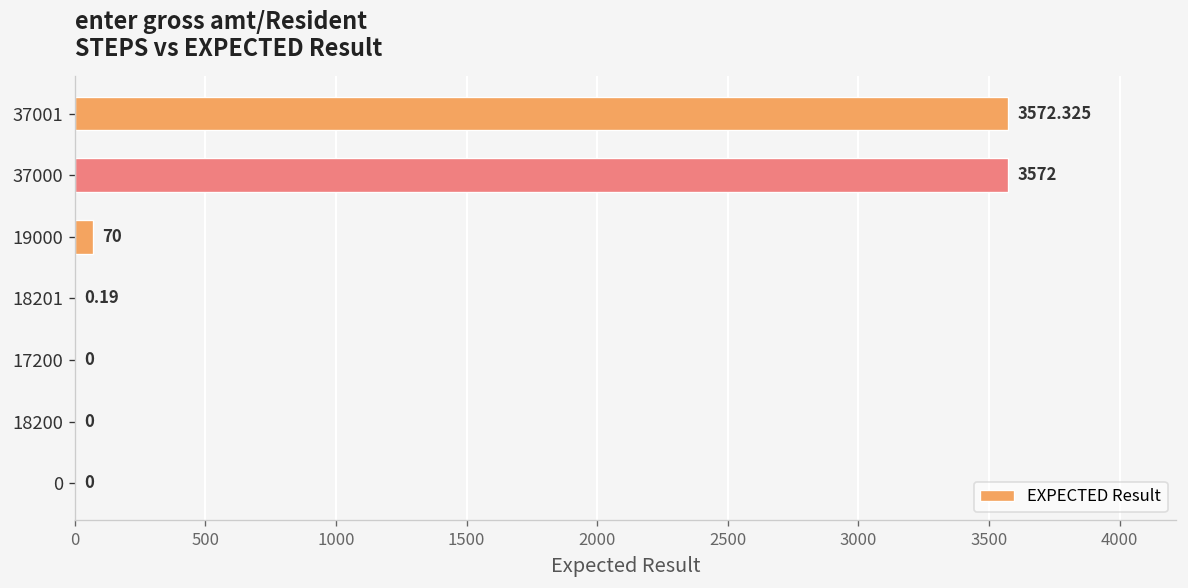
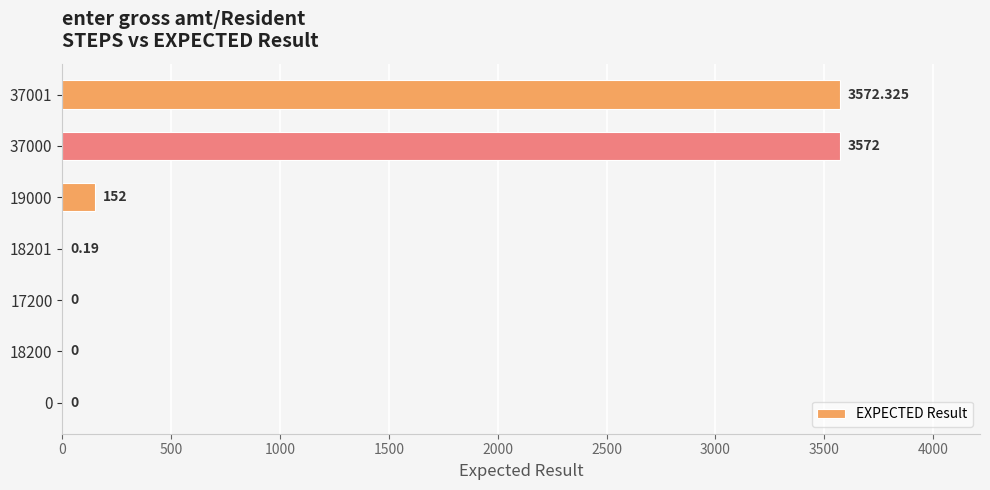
  {
    "37001": 3572.325,
    "37000": 3572,
-   "19000": 70,
+   "19000": 152,
    "18201": 0.19,
    "17200": 0,
    "18200": 0,
    "0": 0
  }
